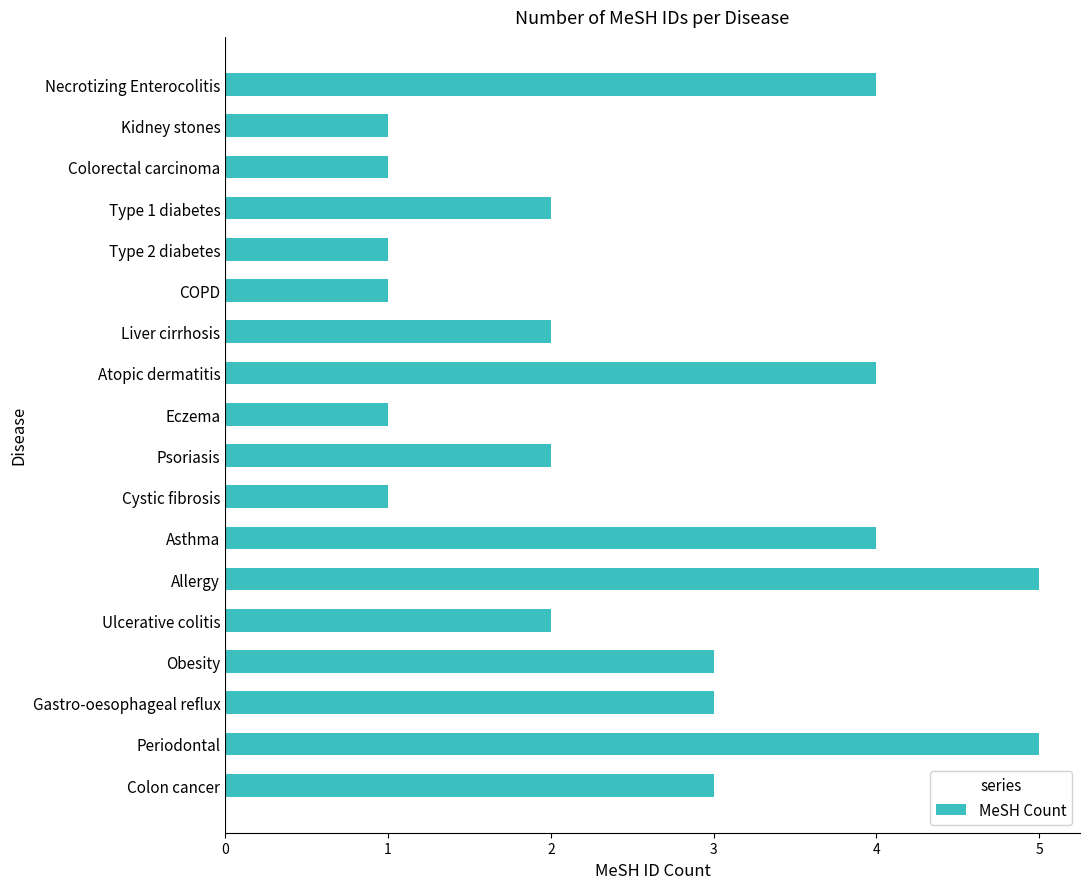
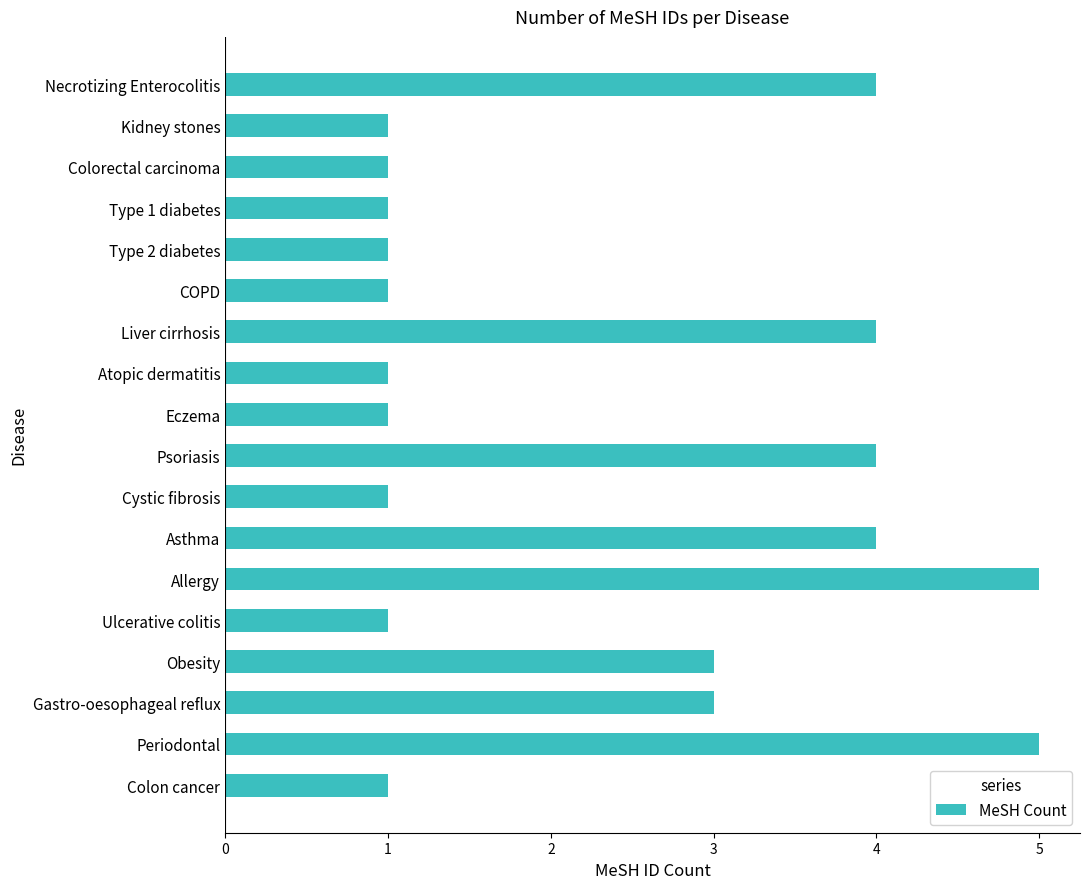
  {
    "Necrotizing Enterocolitis": 4,
    "Kidney stones": 1,
    "Colorectal carcinoma": 1,
-   "Type 1 diabetes": 2,
+   "Type 1 diabetes": 1,
    "Type 2 diabetes": 1,
    "COPD": 1,
-   "Liver cirrhosis": 2,
-   "Atopic dermatitis": 4,
+   "Liver cirrhosis": 4,
+   "Atopic dermatitis": 1,
    "Eczema": 1,
-   "Psoriasis": 2,
+   "Psoriasis": 4,
    "Cystic fibrosis": 1,
    "Asthma": 4,
    "Allergy": 5,
-   "Ulcerative colitis": 2,
+   "Ulcerative colitis": 1,
    "Obesity": 3,
    "Gastro-oesophageal reflux": 3,
    "Periodontal": 5,
-   "Colon cancer": 3
+   "Colon cancer": 1
  }
